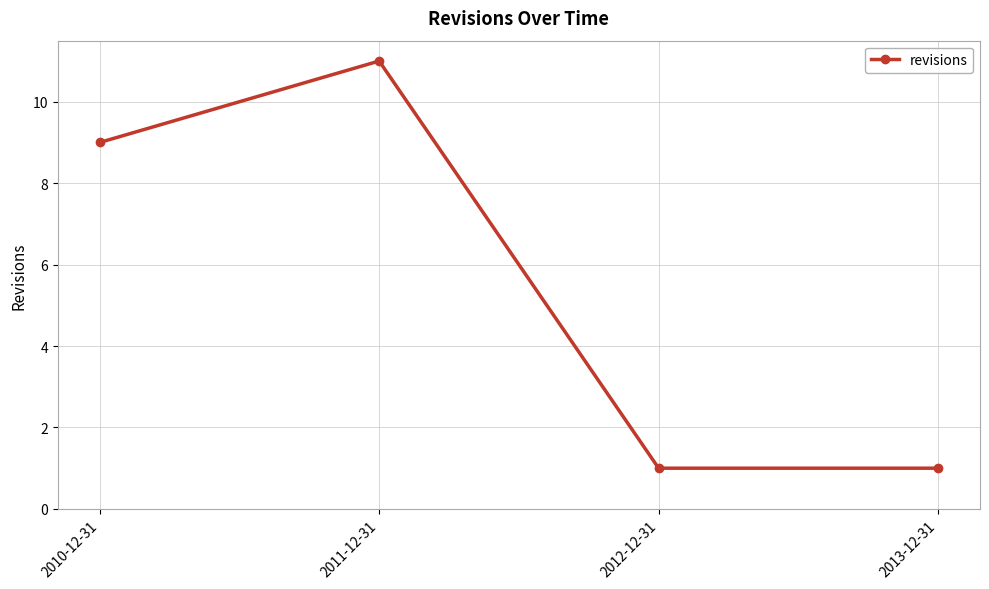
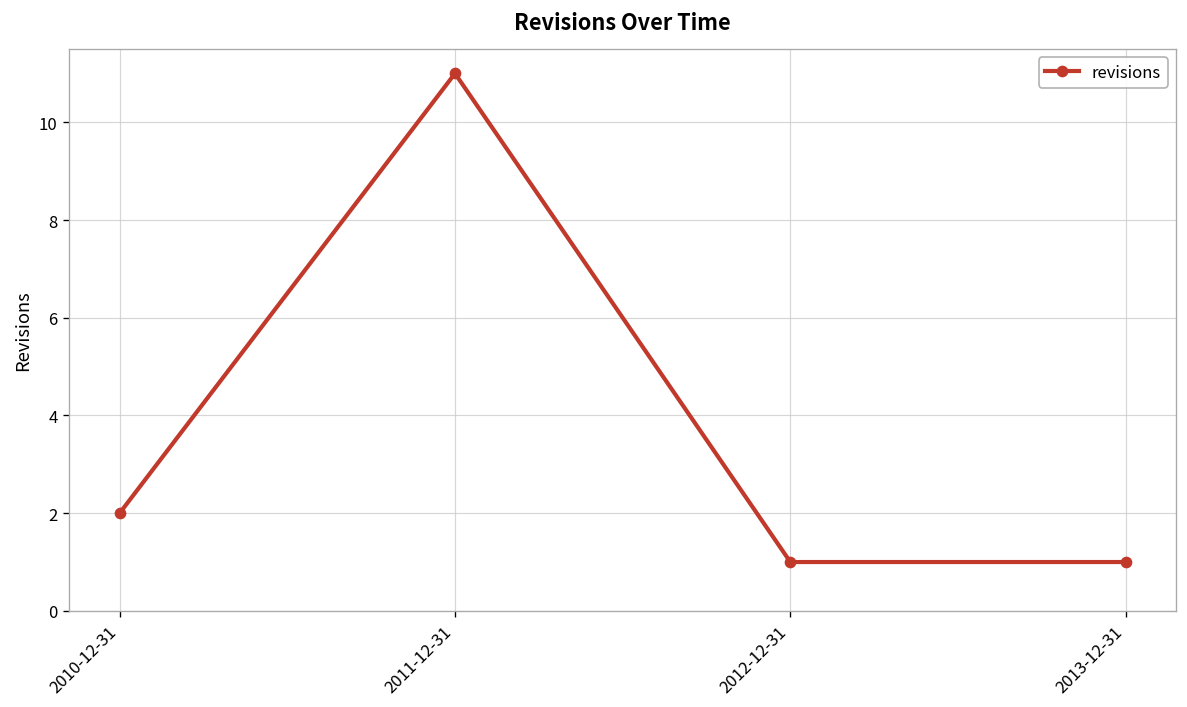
  {
-   "2010-12-31": 9,
+   "2010-12-31": 2,
    "2011-12-31": 11,
    "2012-12-31": 1,
    "2013-12-31": 1
  }
